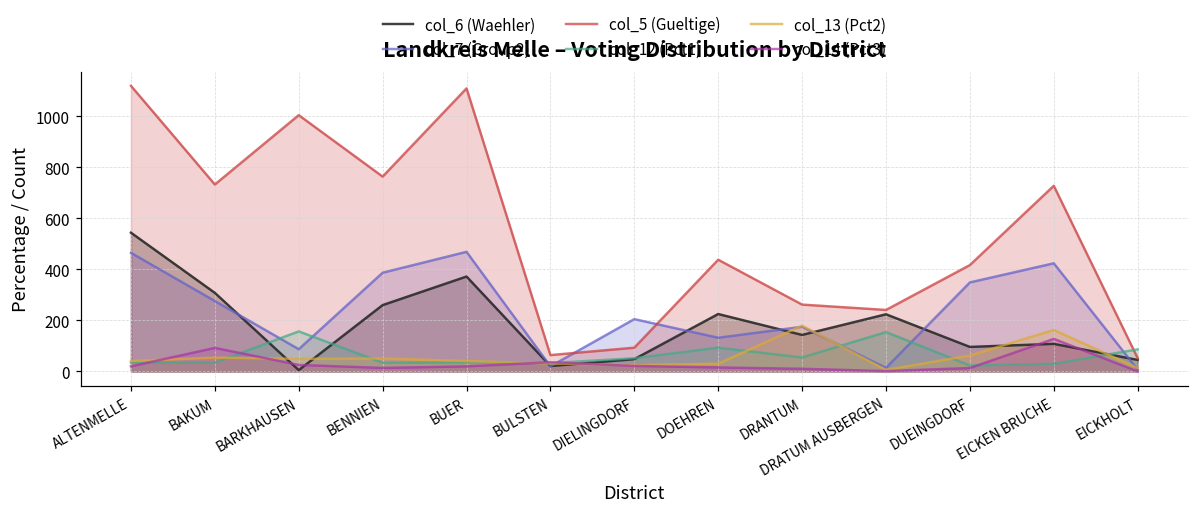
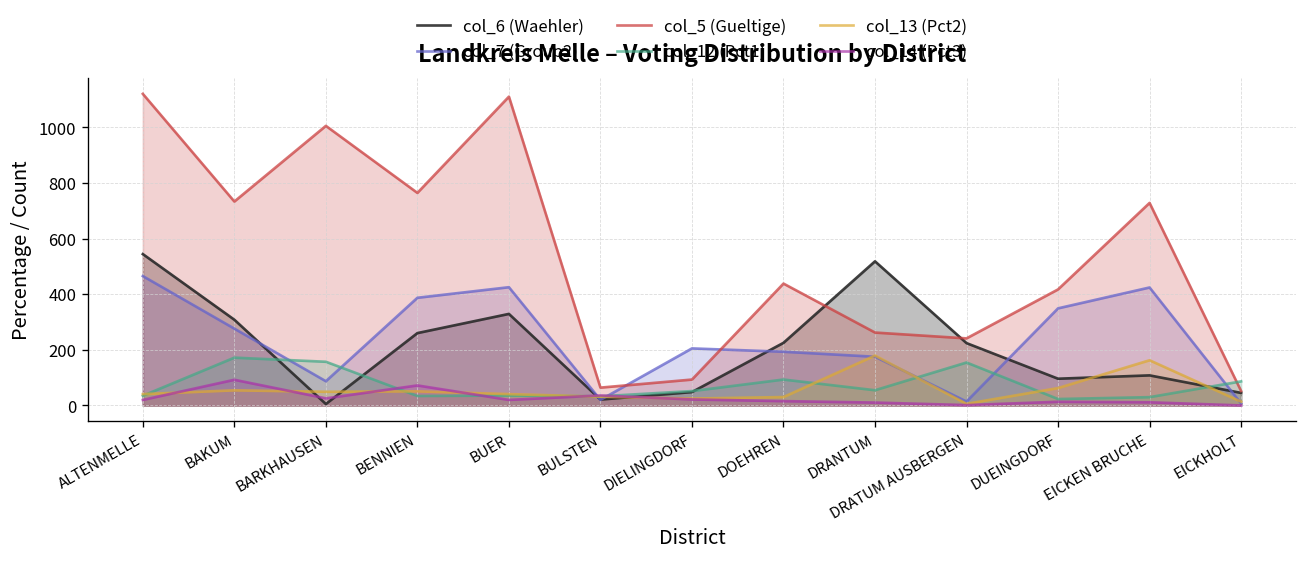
  {
    "col_6 (Waehler)": {
      "ALTENMELLE": 540,
      "BAKUM": 310,
      "BARKHAUSEN": 10,
      "BENNIEN": 260,
-     "BUER": 370,
+     "BUER": 330,
      "DOEHREN": 230,
-     "DRANTUM": 140,
+     "DRANTUM": 520,
      "DRATUM AUSBERGEN": 220,
      "DUEINGDORF": 100,
      "EICKEN BRUCHE": 110
    },
    "col_7 (Group2)": {
      "ALTENMELLE": 470,
      "BAKUM": 280,
      "BARKHAUSEN": 90,
      "BENNIEN": 390,
-     "BUER": 470,
+     "BUER": 430,
      "DIELINGDORF": 210,
-     "DOEHREN": 130,
+     "DOEHREN": 190,
      "DUEINGDORF": 350,
      "EICKEN BRUCHE": 420
    },
    "col_5 (Gueltige)": {
      "ALTENMELLE": 1120,
      "BAKUM": 730,
      "BARKHAUSEN": 1010,
      "BENNIEN": 760,
      "BUER": 1110,
      "BULSTEN": 60,
      "DIELINGDORF": 90,
      "DOEHREN": 440,
      "DRANTUM": 260,
      "DRATUM AUSBERGEN": 240,
      "DUEINGDORF": 420,
      "EICKEN BRUCHE": 730
    },
    "col_12 (Pct1)": {
-     "BAKUM": 30,
+     "BAKUM": 170,
      "BARKHAUSEN": 160,
      "BENNIEN": 30,
      "DOEHREN": 90,
      "DRANTUM": 50,
      "DRATUM AUSBERGEN": 150,
      "EICKEN BRUCHE": 30,
      "EICKHOLT": 90
    },
    "col_13 (Pct2)": {
      "BAKUM": 50,
      "BARKHAUSEN": 50,
      "BENNIEN": 50,
      "DOEHREN": 30,
      "DUEINGDORF": 60,
      "EICKEN BRUCHE": 160
    },
    "col_14 (Pct3)": {
      "ALTENMELLE": 20,
      "BAKUM": 90,
      "BARKHAUSEN": 30,
-     "BENNIEN": 10,
+     "BENNIEN": 70,
      "BUER": 20,
      "DOEHREN": 20,
      "DRANTUM": 10,
-     "EICKEN BRUCHE": 130
+     "EICKEN BRUCHE": 10
    }
  }
